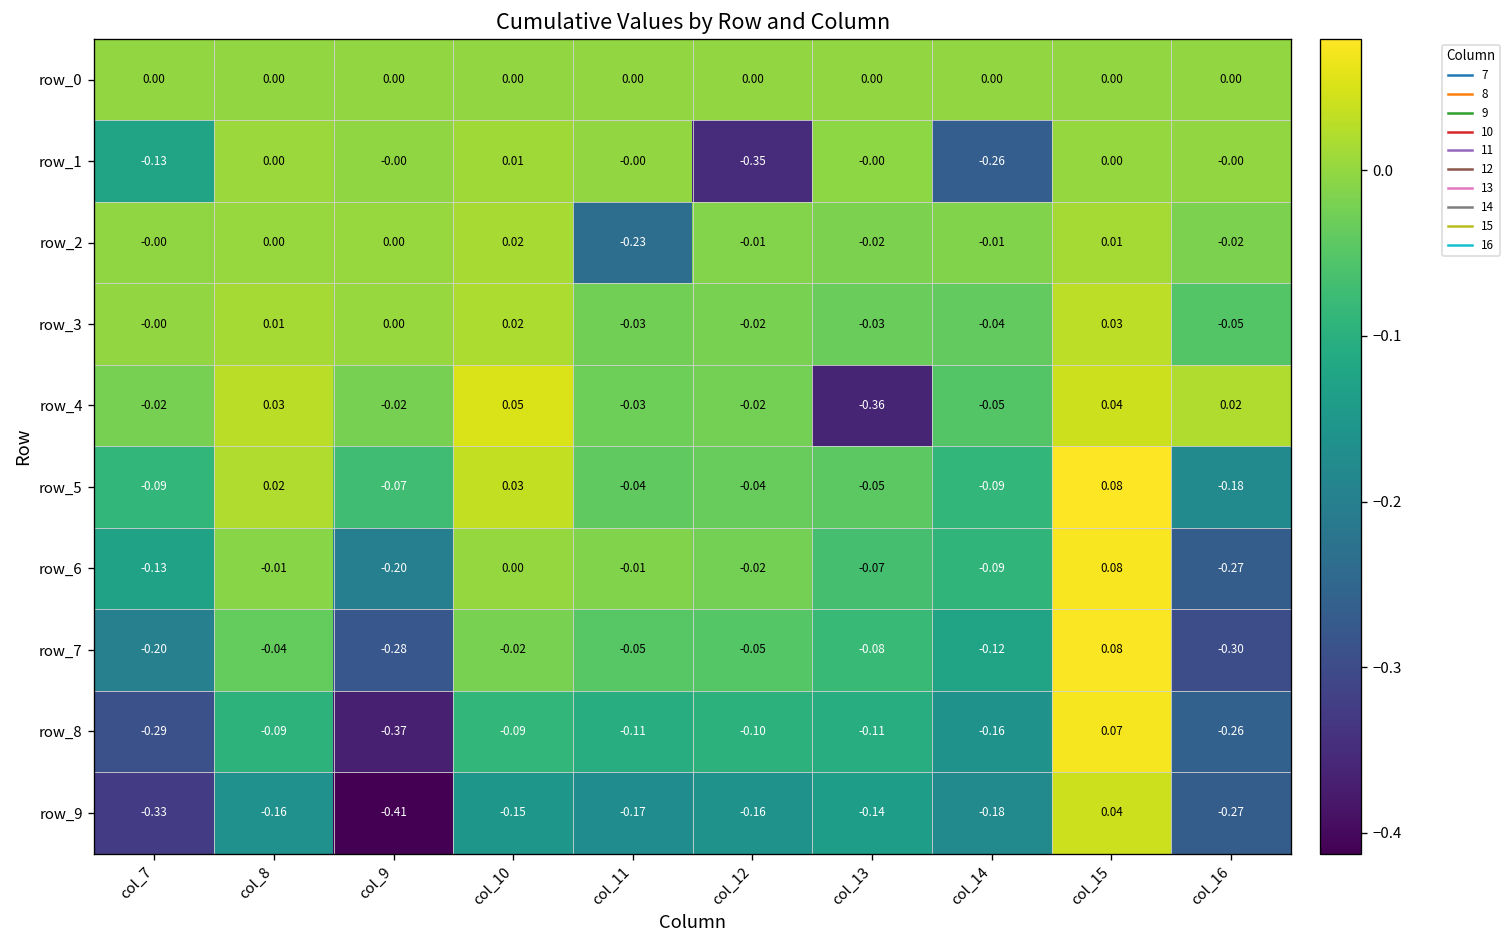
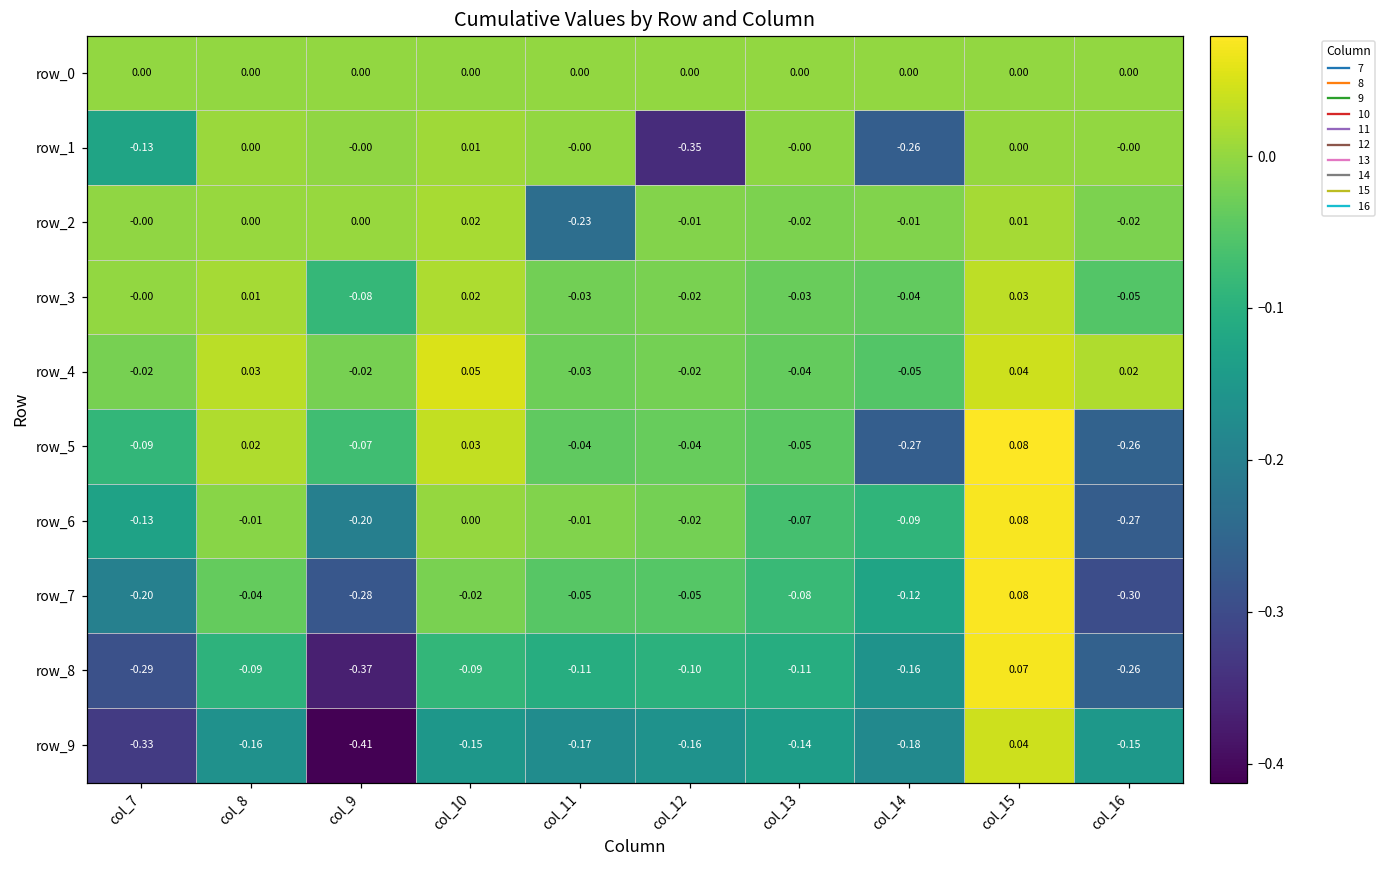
  {
    "row_0": {
      "col_7": 0.00,
      "col_8": 0.00,
      "col_9": 0.00,
      "col_10": 0.00,
      "col_11": 0.00,
      "col_12": 0.00,
      "col_13": 0.00,
      "col_14": 0.00,
      "col_15": 0.00,
      "col_16": 0.00
    },
    "row_1": {
      "col_7": -0.13,
      "col_8": 0.00,
      "col_9": -0.00,
      "col_10": 0.01,
      "col_11": -0.00,
      "col_12": -0.35,
      "col_13": -0.00,
      "col_14": -0.26,
      "col_15": 0.00,
      "col_16": -0.00
    },
    "row_2": {
      "col_7": -0.00,
      "col_8": 0.00,
      "col_9": 0.00,
      "col_10": 0.02,
      "col_11": -0.23,
      "col_12": -0.01,
      "col_13": -0.02,
      "col_14": -0.01,
      "col_15": 0.01,
      "col_16": -0.02
    },
    "row_3": {
      "col_7": -0.00,
      "col_8": 0.01,
-     "col_9": 0.00,
+     "col_9": -0.08,
      "col_10": 0.02,
      "col_11": -0.03,
      "col_12": -0.02,
      "col_13": -0.03,
      "col_14": -0.04,
      "col_15": 0.03,
      "col_16": -0.05
    },
    "row_4": {
      "col_7": -0.02,
      "col_8": 0.03,
      "col_9": -0.02,
      "col_10": 0.05,
      "col_11": -0.03,
      "col_12": -0.02,
-     "col_13": -0.36,
+     "col_13": -0.04,
      "col_14": -0.05,
      "col_15": 0.04,
      "col_16": 0.02
    },
    "row_5": {
      "col_7": -0.09,
      "col_8": 0.02,
      "col_9": -0.07,
      "col_10": 0.03,
      "col_11": -0.04,
      "col_12": -0.04,
      "col_13": -0.05,
-     "col_14": -0.09,
+     "col_14": -0.27,
      "col_15": 0.08,
-     "col_16": -0.18
+     "col_16": -0.26
    },
    "row_6": {
      "col_7": -0.13,
      "col_8": -0.01,
      "col_9": -0.20,
      "col_10": 0.00,
      "col_11": -0.01,
      "col_12": -0.02,
      "col_13": -0.07,
      "col_14": -0.09,
      "col_15": 0.08,
      "col_16": -0.27
    },
    "row_7": {
      "col_7": -0.20,
      "col_8": -0.04,
      "col_9": -0.28,
      "col_10": -0.02,
      "col_11": -0.05,
      "col_12": -0.05,
      "col_13": -0.08,
      "col_14": -0.12,
      "col_15": 0.08,
      "col_16": -0.30
    },
    "row_8": {
      "col_7": -0.29,
      "col_8": -0.09,
      "col_9": -0.37,
      "col_10": -0.09,
      "col_11": -0.11,
      "col_12": -0.10,
      "col_13": -0.11,
      "col_14": -0.16,
      "col_15": 0.07,
      "col_16": -0.26
    },
    "row_9": {
      "col_7": -0.33,
      "col_8": -0.16,
      "col_9": -0.41,
      "col_10": -0.15,
      "col_11": -0.17,
      "col_12": -0.16,
      "col_13": -0.14,
      "col_14": -0.18,
      "col_15": 0.04,
-     "col_16": -0.27
+     "col_16": -0.15
    }
  }
